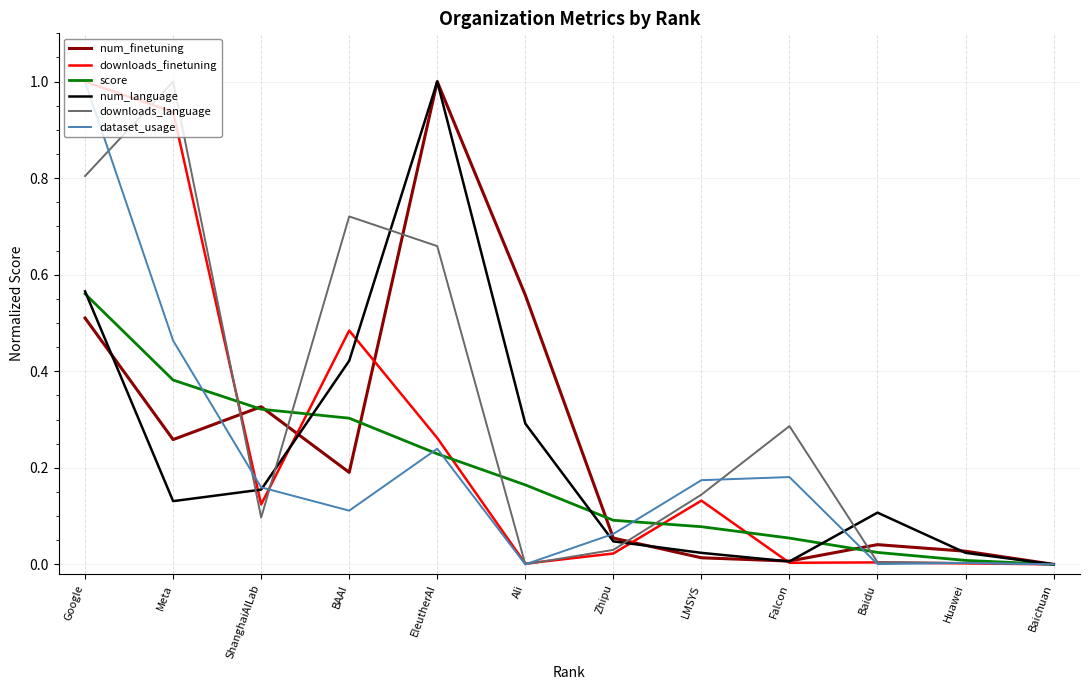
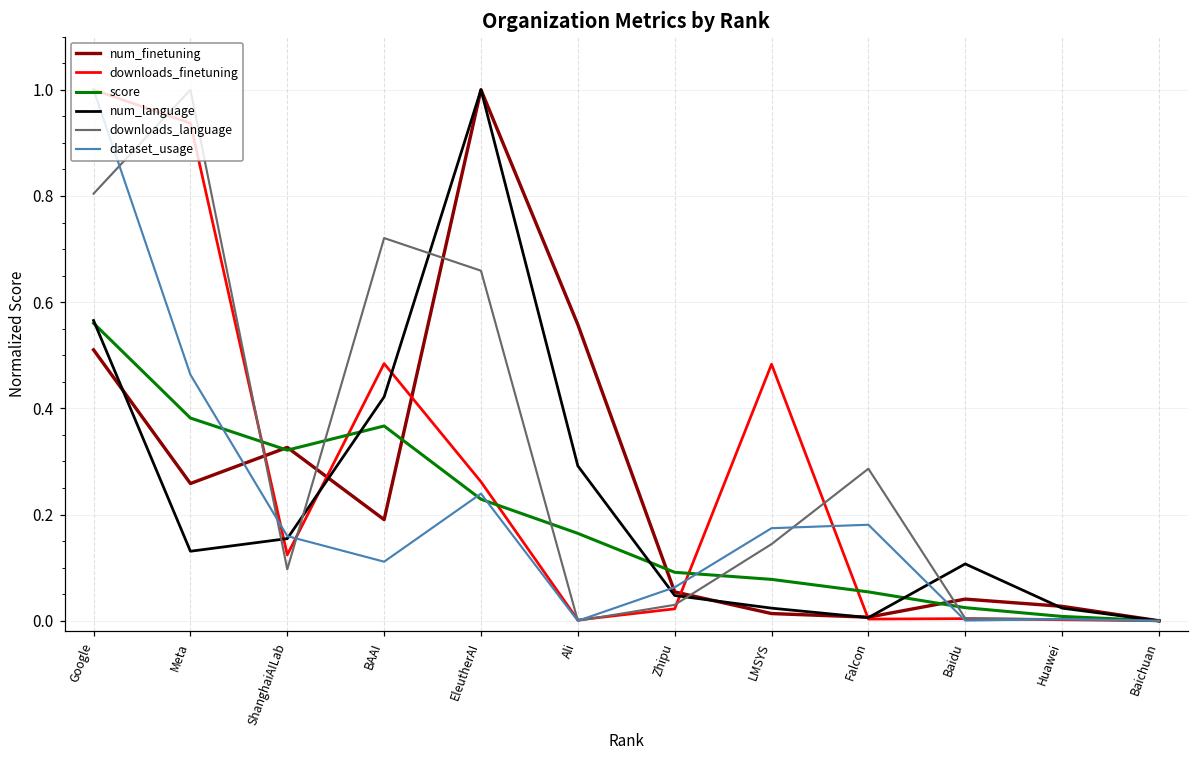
  {
    "num_finetuning": {
      "Google": 0.51,
      "Meta": 0.26,
      "BAAI": 0.19,
      "Ali": 0.56,
      "Zhipu": 0.05,
      "LMSYS": 0.01,
      "Baidu": 0.04
    },
    "downloads_finetuning": {
      "ShanghaiAILab": 0.12,
      "BAAI": 0.48,
      "EleutherAI": 0.26,
      "Zhipu": 0.02,
-     "LMSYS": 0.13
+     "LMSYS": 0.48
    },
    "score": {
      "Meta": 0.38,
-     "BAAI": 0.30,
+     "BAAI": 0.37,
      "EleutherAI": 0.23,
      "Ali": 0.16,
      "Zhipu": 0.09,
      "LMSYS": 0.08,
      "Falcon": 0.05,
      "Baidu": 0.02
    },
    "num_language": {
      "Meta": 0.13,
      "BAAI": 0.42,
      "Ali": 0.29,
      "Zhipu": 0.05,
      "LMSYS": 0.02,
      "Baidu": 0.11
    },
    "downloads_language": {
      "Google": 0.80,
      "ShanghaiAILab": 0.10,
      "BAAI": 0.72,
      "EleutherAI": 0.66,
      "Zhipu": 0.03,
      "LMSYS": 0.14,
      "Falcon": 0.29
    },
    "dataset_usage": {
      "Meta": 0.46,
      "BAAI": 0.11,
      "EleutherAI": 0.24,
      "Zhipu": 0.06,
      "LMSYS": 0.17,
      "Falcon": 0.18
    }
  }
